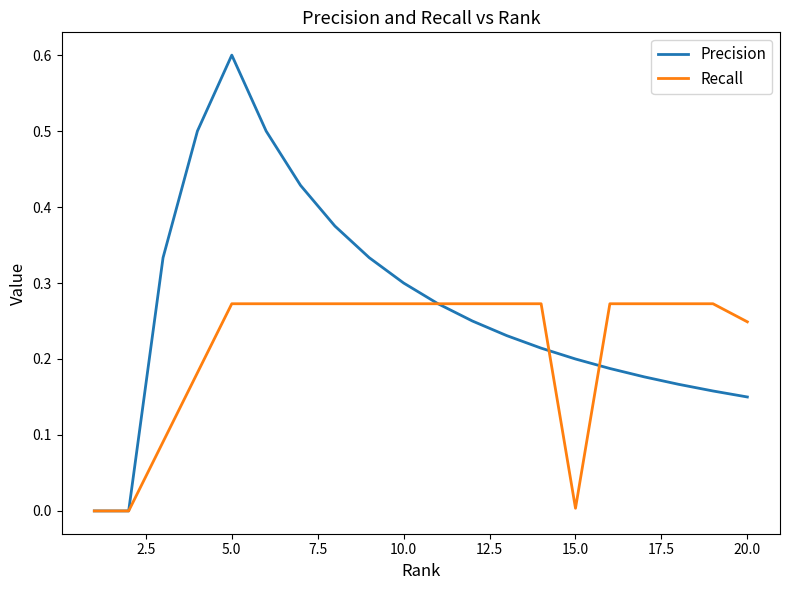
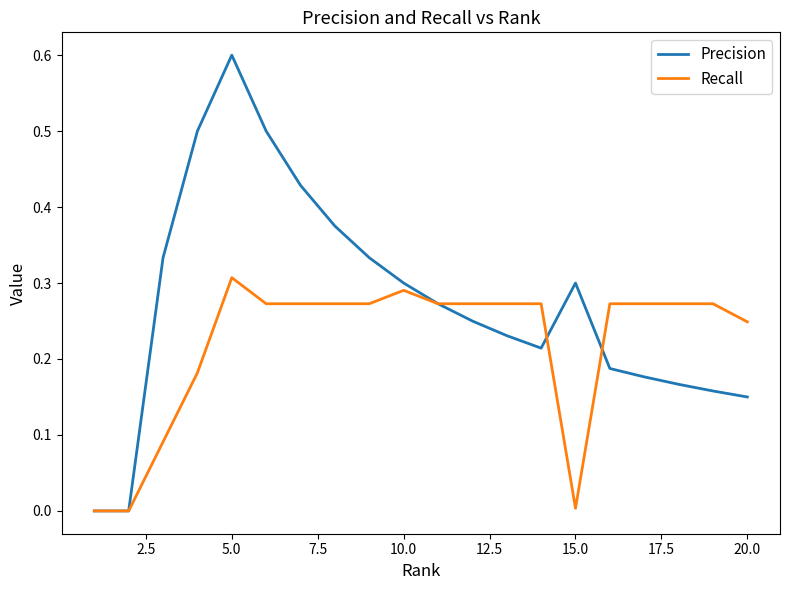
  {
    "Precision": {
      "5.0": 0.6,
      "10.0": 0.3,
-     "15.0": 0.2,
+     "15.0": 0.3,
      "20.0": 0.15
    },
    "Recall": {
-     "5.0": 0.27,
-     "10.0": 0.27,
+     "5.0": 0.31,
+     "10.0": 0.29,
      "15.0": 0.00,
      "20.0": 0.25
    }
  }
